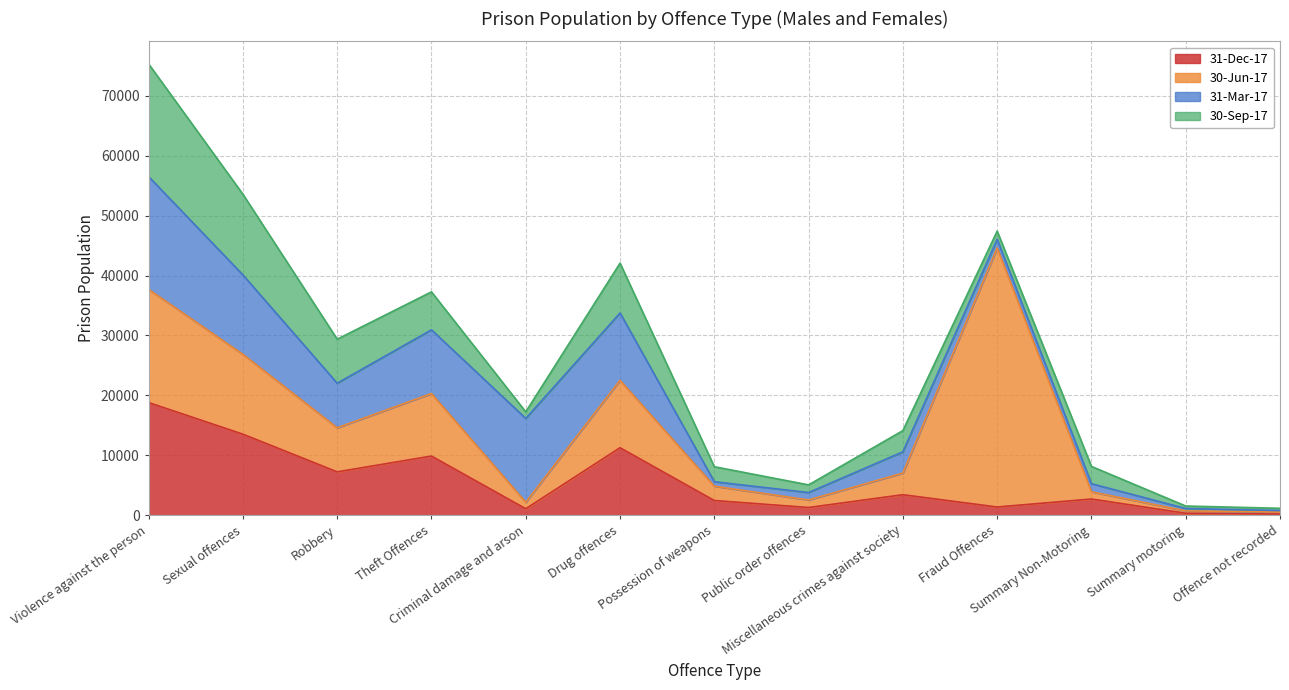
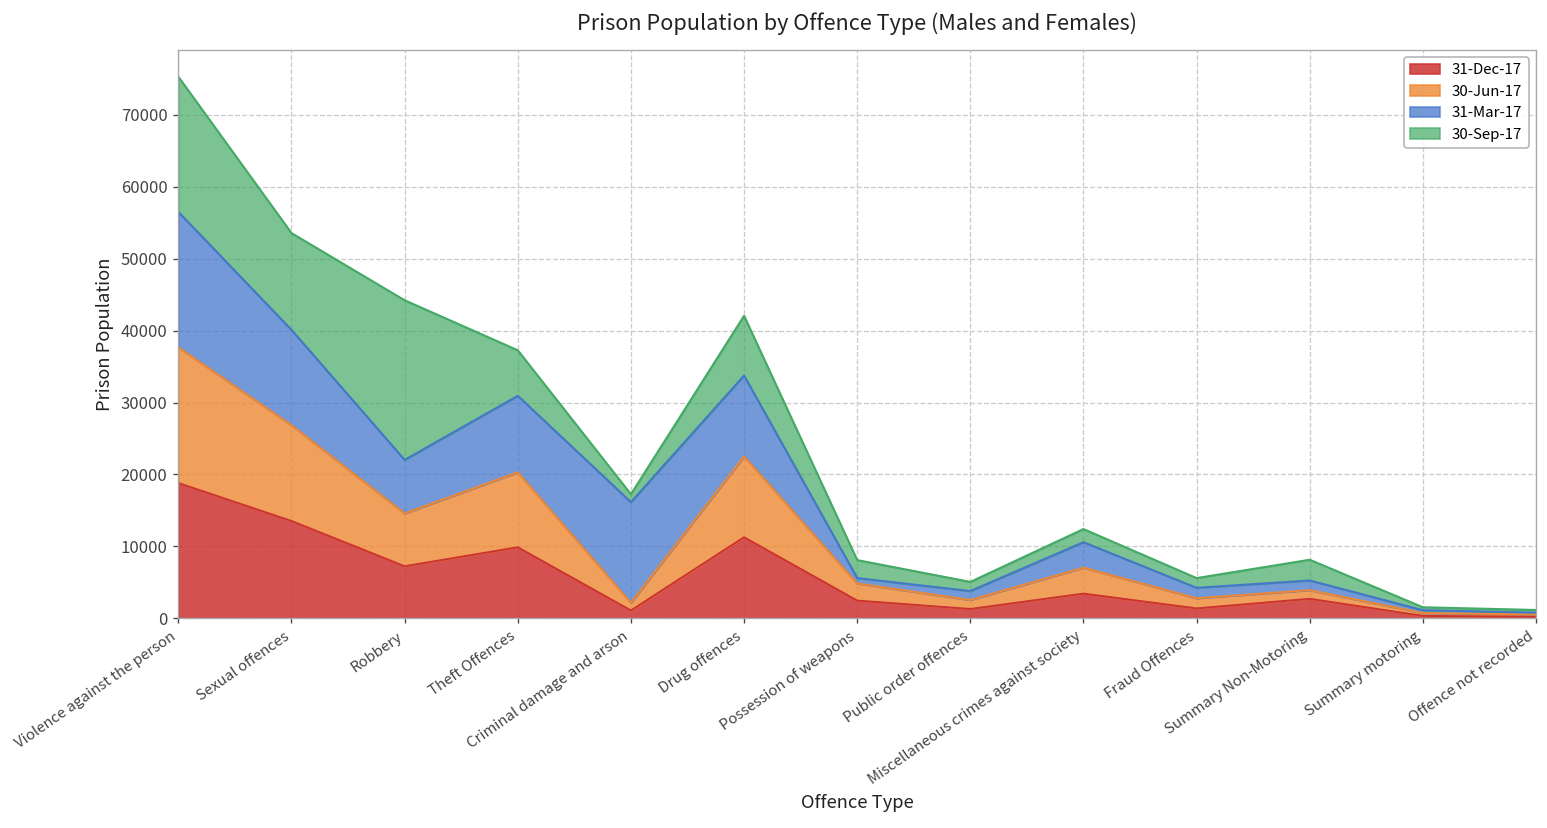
  {
    "31-Dec-17": {
      "Violence against the person": 19000,
      "Sexual offences": 14000,
      "Robbery": 7000,
      "Theft Offences": 10000,
      "Criminal damage and arson": 1000,
      "Drug offences": 11000,
      "Possession of weapons": 2000,
      "Public order offences": 1000,
      "Miscellaneous crimes against society": 3000,
      "Fraud Offences": 1000,
      "Summary Non-Motoring": 3000
    },
    "30-Jun-17": {
      "Violence against the person": 19000,
      "Sexual offences": 13000,
      "Robbery": 7000,
      "Theft Offences": 10000,
      "Criminal damage and arson": 1000,
      "Drug offences": 11000,
      "Possession of weapons": 2000,
      "Public order offences": 1000,
      "Miscellaneous crimes against society": 4000,
-     "Fraud Offences": 43000,
+     "Fraud Offences": 1000,
      "Summary Non-Motoring": 1000
    },
    "31-Mar-17": {
      "Violence against the person": 19000,
      "Sexual offences": 13000,
      "Robbery": 7000,
      "Theft Offences": 11000,
      "Criminal damage and arson": 14000,
      "Drug offences": 11000,
      "Possession of weapons": 1000,
      "Public order offences": 1000,
      "Miscellaneous crimes against society": 4000,
      "Fraud Offences": 1000,
      "Summary Non-Motoring": 1000
    },
    "30-Sep-17": {
      "Violence against the person": 19000,
      "Sexual offences": 13000,
-     "Robbery": 7000,
+     "Robbery": 22000,
      "Theft Offences": 6000,
      "Criminal damage and arson": 1000,
      "Drug offences": 8000,
      "Possession of weapons": 3000,
      "Public order offences": 1000,
-     "Miscellaneous crimes against society": 4000,
+     "Miscellaneous crimes against society": 2000,
      "Fraud Offences": 1000,
      "Summary Non-Motoring": 3000
    }
  }
